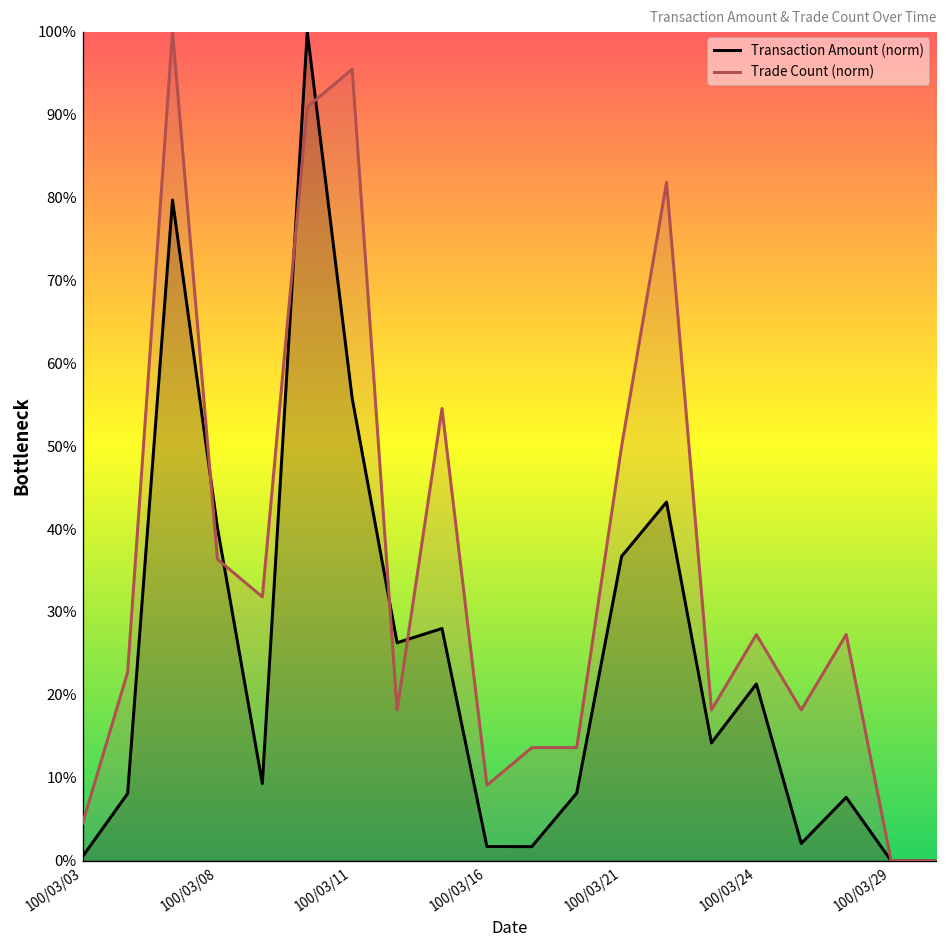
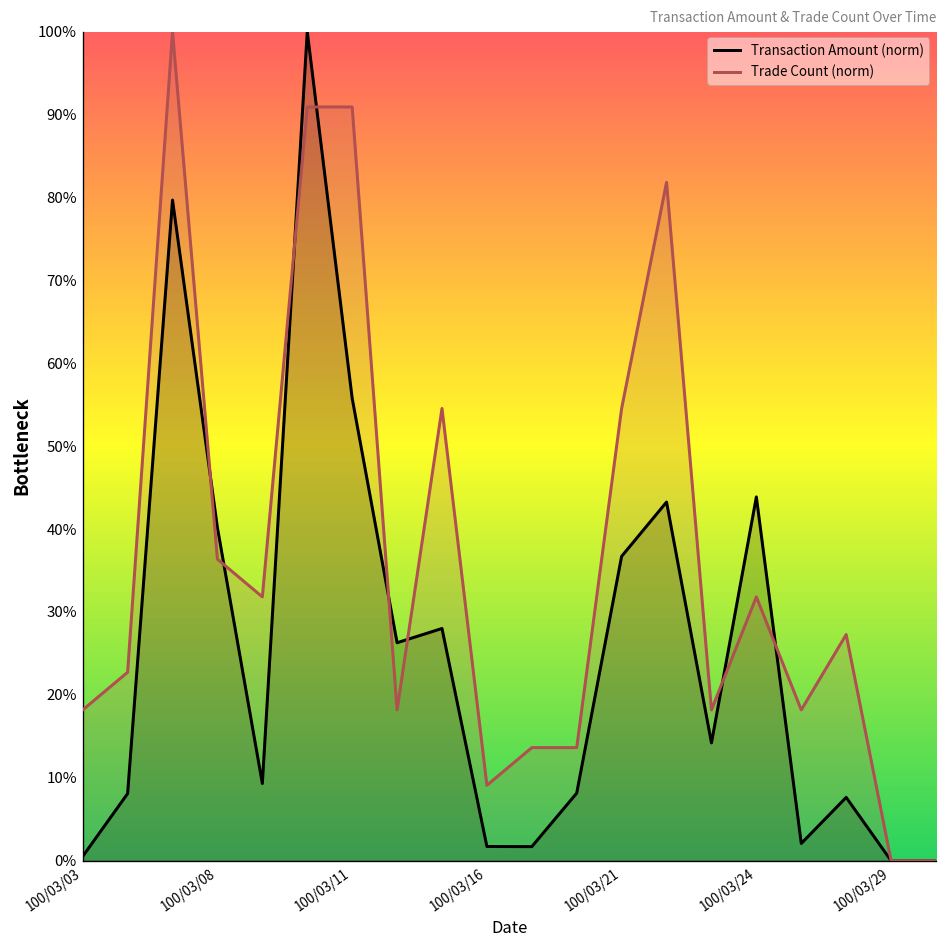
  {
    "Transaction Amount (norm)": {
      "100/03/03": "1%",
      "100/03/08": "40%",
      "100/03/11": "56%",
      "100/03/16": "2%",
      "100/03/21": "37%",
-     "100/03/24": "21%"
+     "100/03/24": "44%"
    },
    "Trade Count (norm)": {
-     "100/03/03": "5%",
+     "100/03/03": "18%",
      "100/03/08": "36%",
-     "100/03/11": "95%",
+     "100/03/11": "91%",
      "100/03/16": "9%",
-     "100/03/21": "50%",
-     "100/03/24": "27%"
+     "100/03/21": "55%",
+     "100/03/24": "32%"
    }
  }
